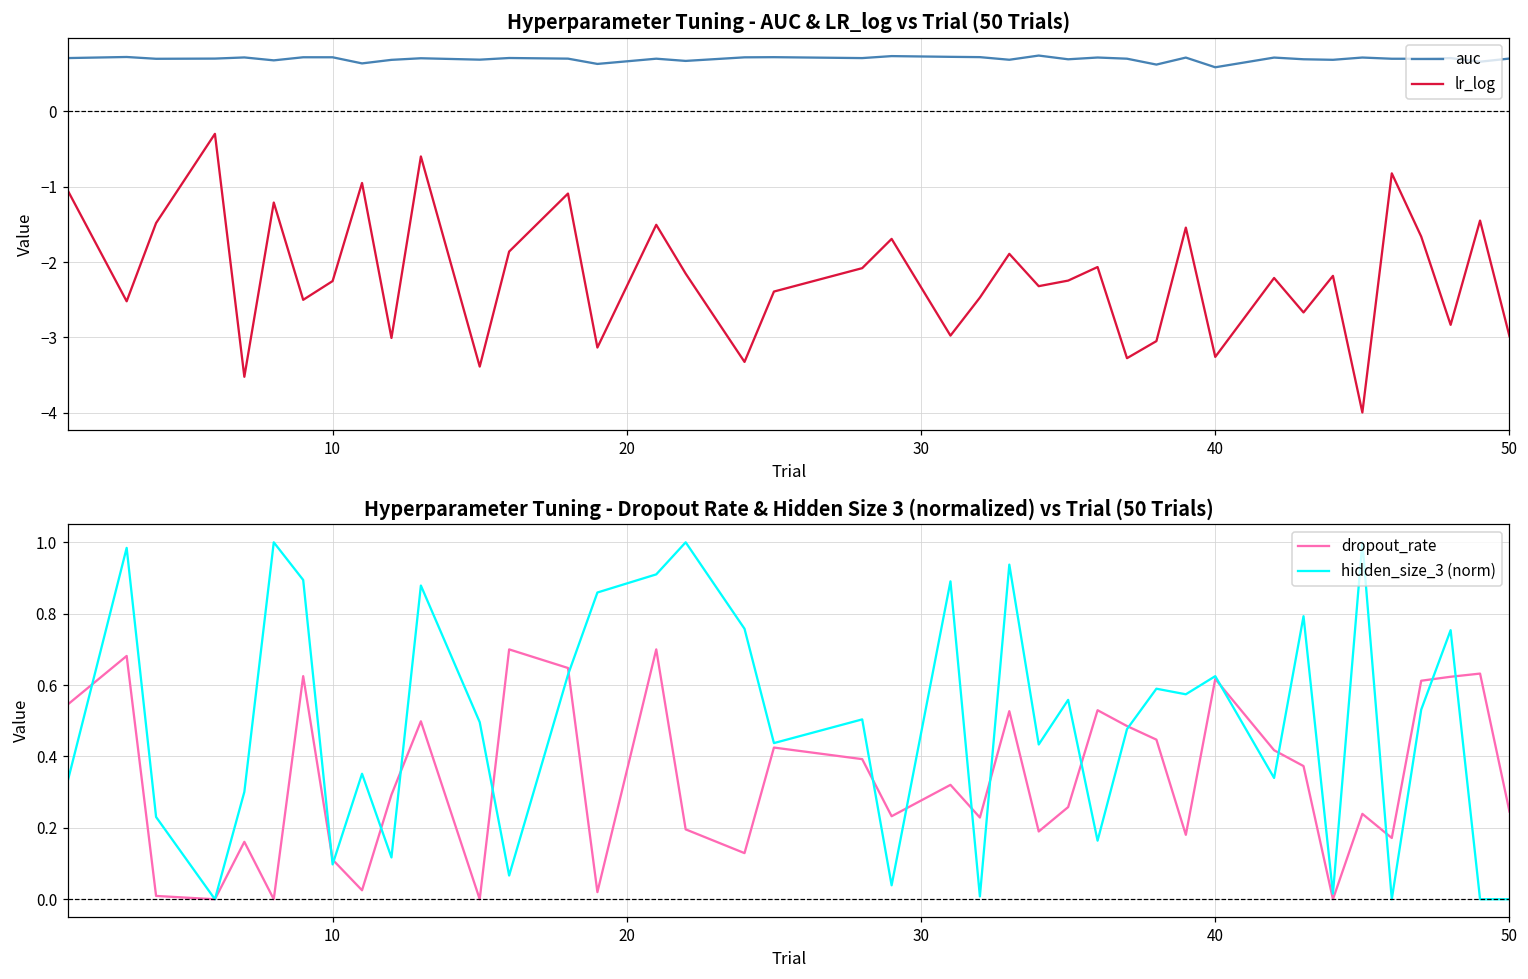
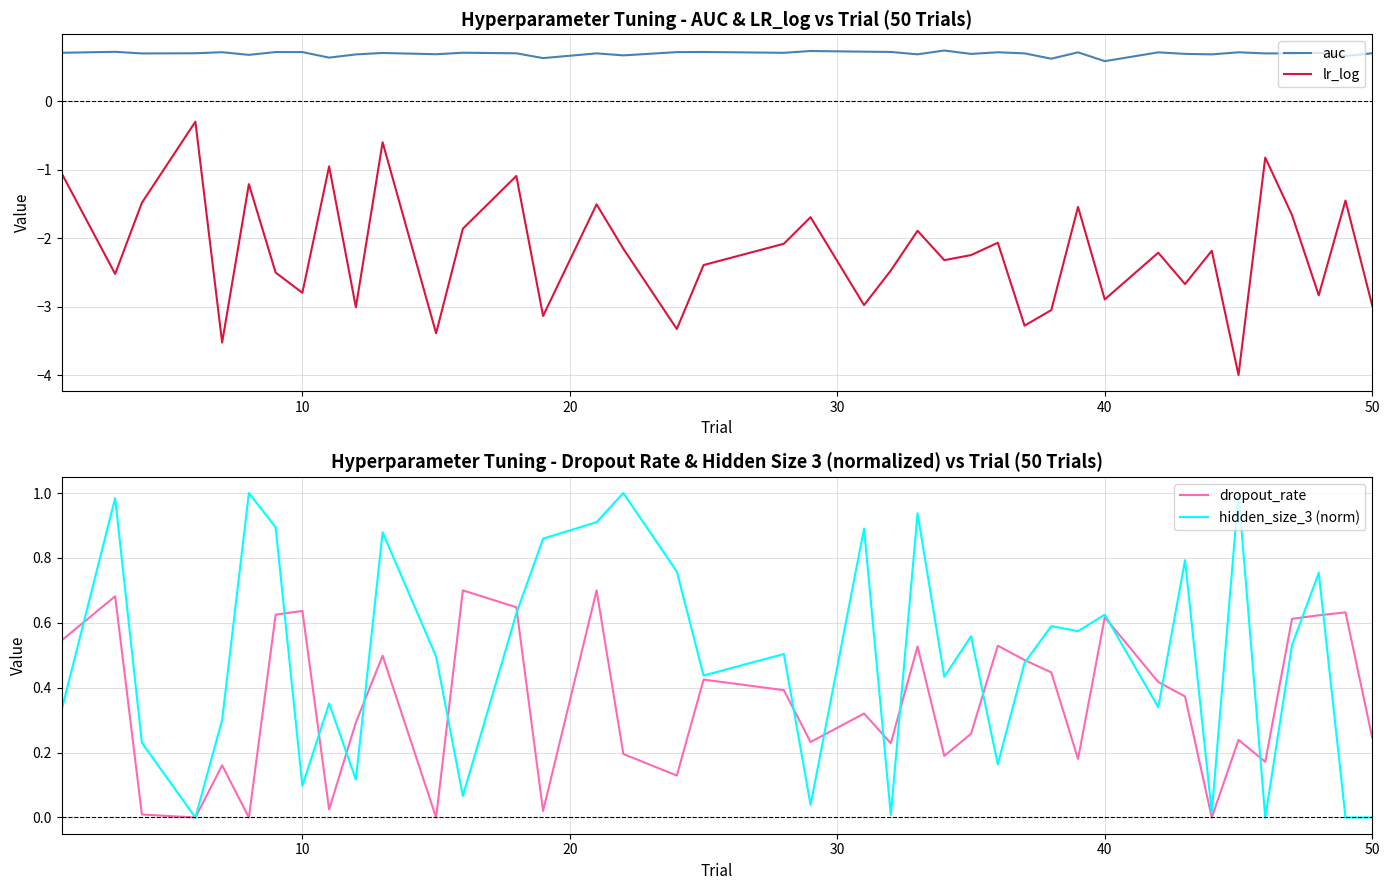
  {
    "Hyperparameter Tuning - AUC & LR_log vs Trial (50 Trials)": {
      "auc": {
        "10": 0.7,
        "40": 0.6,
        "50": 0.7
      },
      "lr_log": {
-       "10": -2.3,
-       "40": -3.3,
+       "10": -2.8,
+       "40": -2.9,
        "50": -3.0
      }
    },
    "Hyperparameter Tuning - Dropout Rate & Hidden Size 3 (normalized) vs Trial (50 Trials)": {
      "dropout_rate": {
-       "10": 0.11,
+       "10": 0.64,
        "50": 0.25
      },
      "hidden_size_3 (norm)": {
        "10": 0.10,
        "50": 0.00
      }
    }
  }
